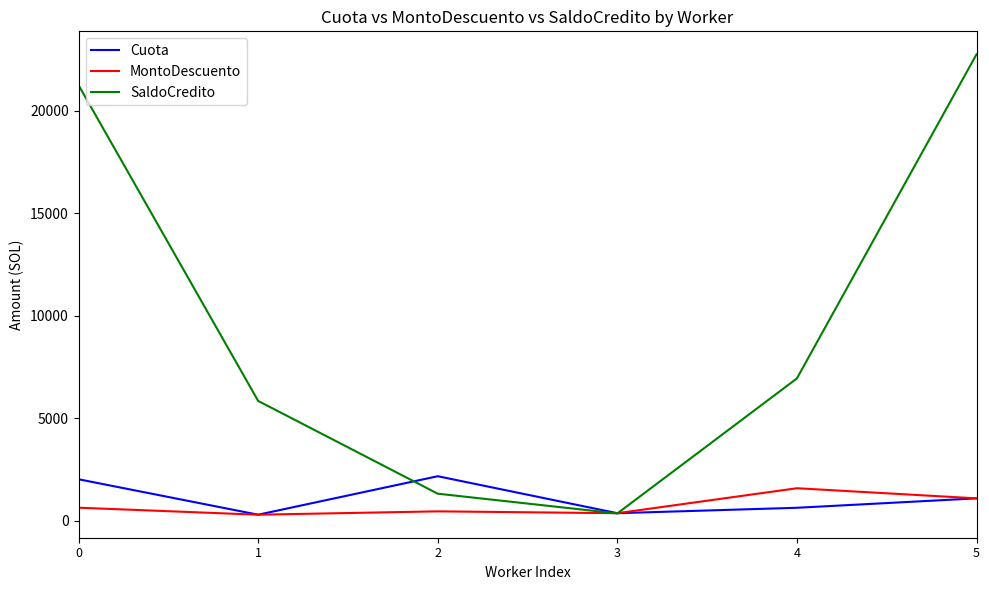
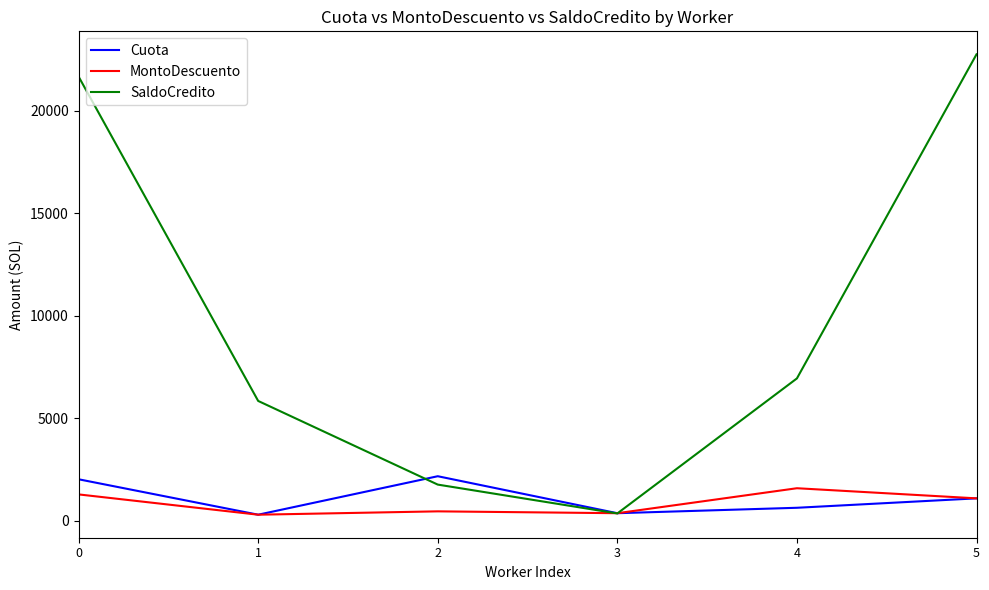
  {
    "Cuota": {
      "0": 2000,
      "2": 2200,
      "4": 600
    },
    "MontoDescuento": {
-     "0": 600,
+     "0": 1300,
      "2": 500,
      "4": 1600
    },
    "SaldoCredito": {
-     "0": 21200,
+     "0": 21700,
      "1": 5800,
-     "2": 1300,
+     "2": 1800,
      "4": 6900,
      "5": 22700
    }
  }
